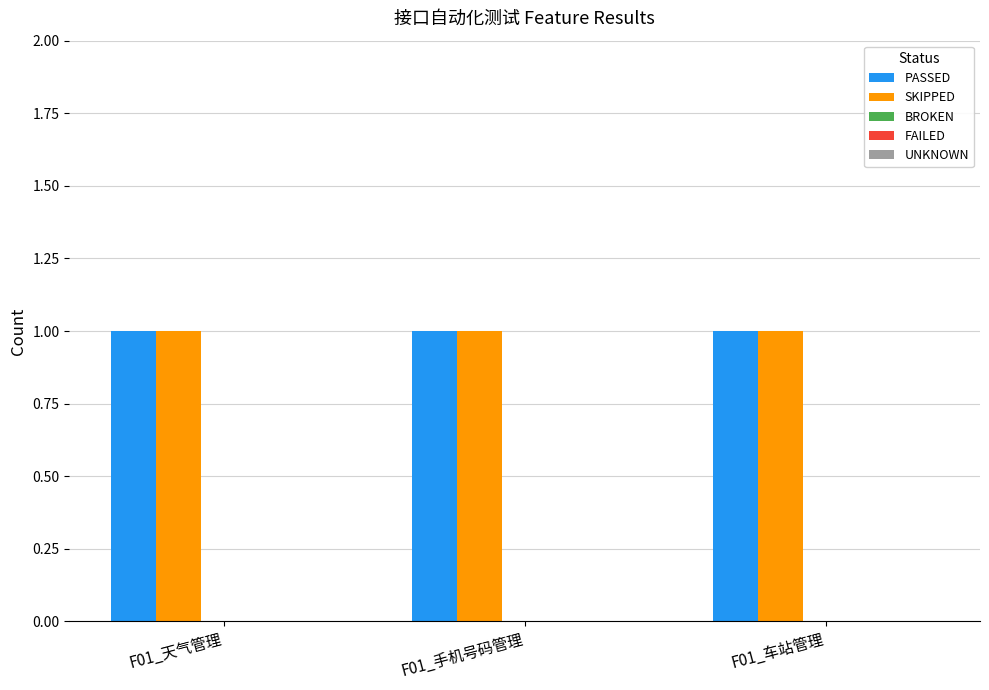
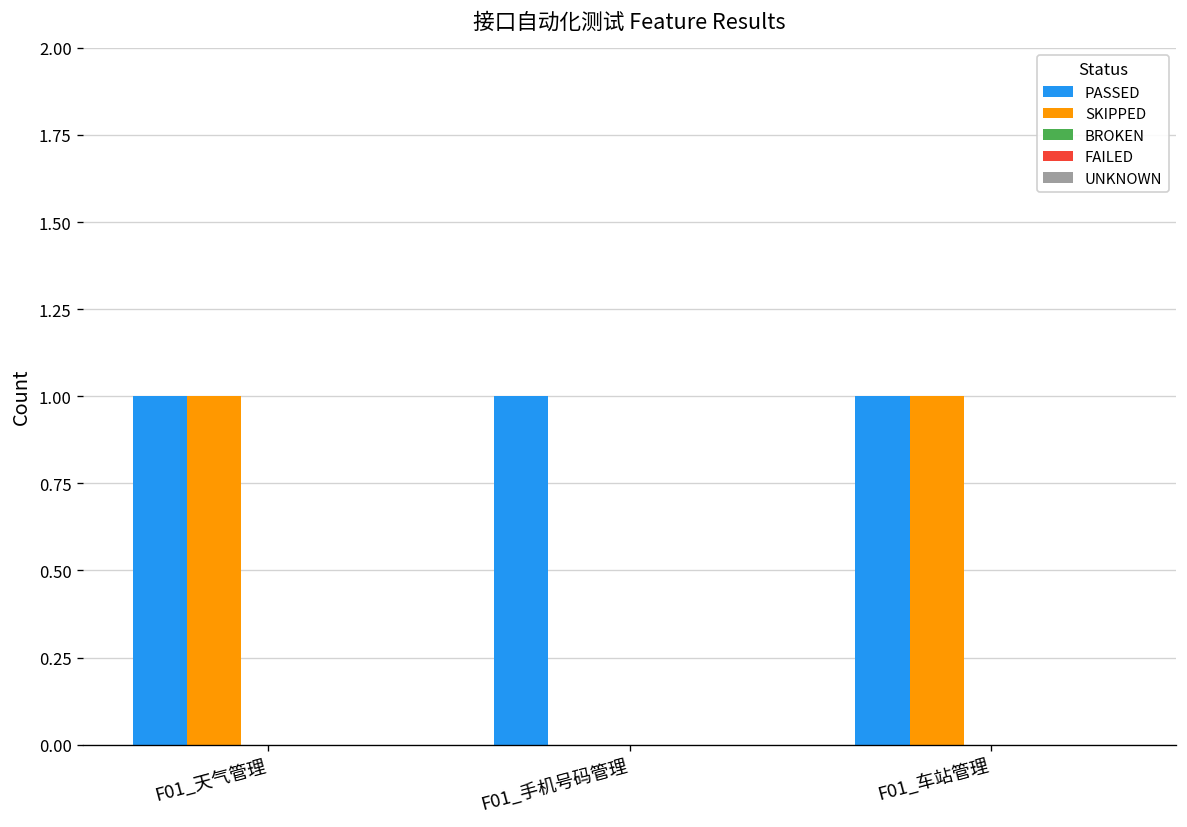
  {
    "PASSED": {
      "F01_天气管理": 1,
      "F01_手机号码管理": 1,
      "F01_车站管理": 1
    },
    "SKIPPED": {
      "F01_天气管理": 1,
-     "F01_手机号码管理": 1,
+     "F01_手机号码管理": 0,
      "F01_车站管理": 1
    },
    "BROKEN": {
      "F01_天气管理": 0,
      "F01_手机号码管理": 0,
      "F01_车站管理": 0
    },
    "FAILED": {
      "F01_天气管理": 0,
      "F01_手机号码管理": 0,
      "F01_车站管理": 0
    },
    "UNKNOWN": {
      "F01_天气管理": 0,
      "F01_手机号码管理": 0,
      "F01_车站管理": 0
    }
  }
